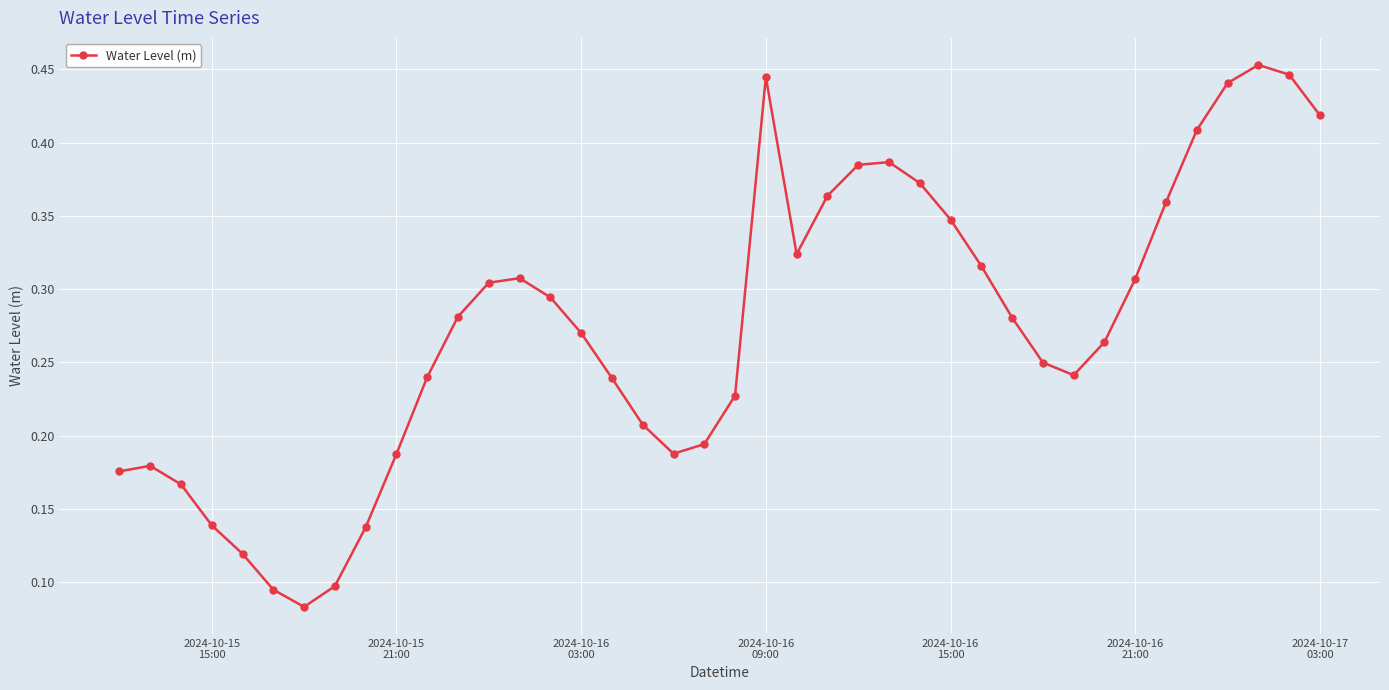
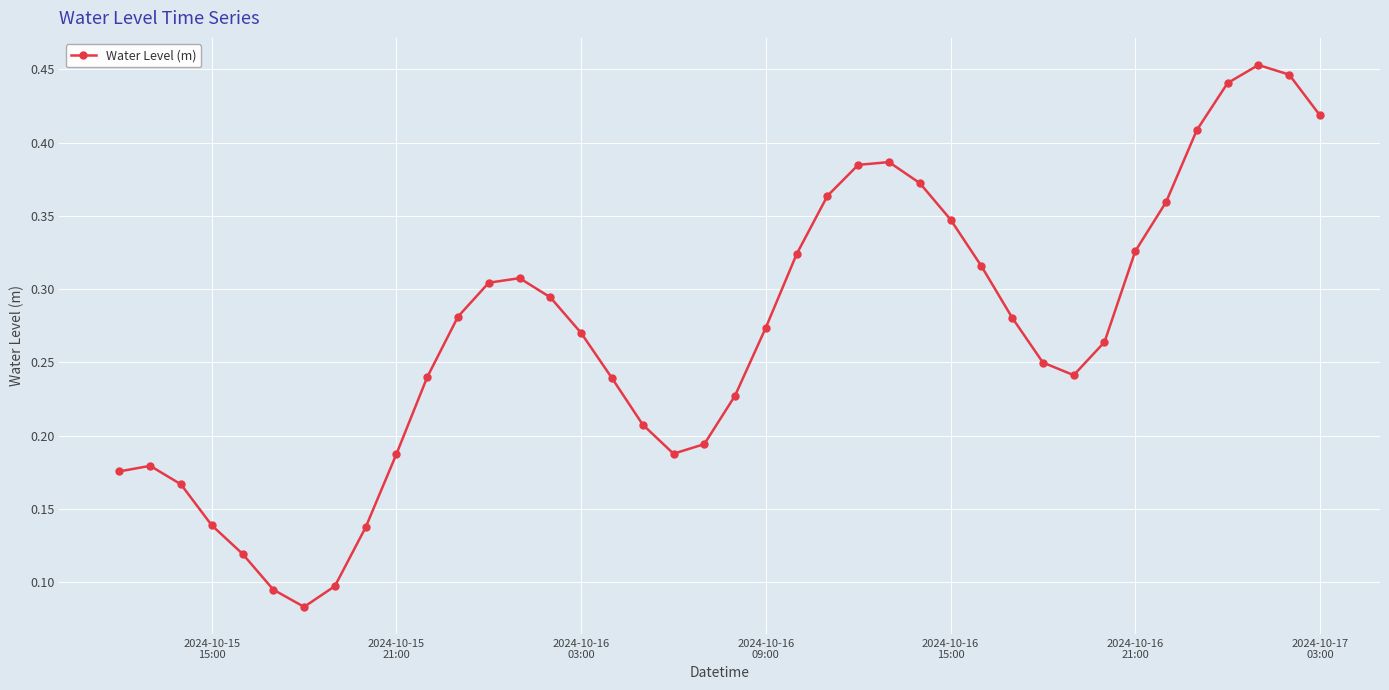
  {
    "2024-10-15 15:00": 0.139,
    "2024-10-15 21:00": 0.187,
    "2024-10-16 03:00": 0.270,
-   "2024-10-16 09:00": 0.445,
+   "2024-10-16 09:00": 0.274,
    "2024-10-16 15:00": 0.347,
-   "2024-10-16 21:00": 0.307,
+   "2024-10-16 21:00": 0.326,
    "2024-10-17 03:00": 0.419
  }
